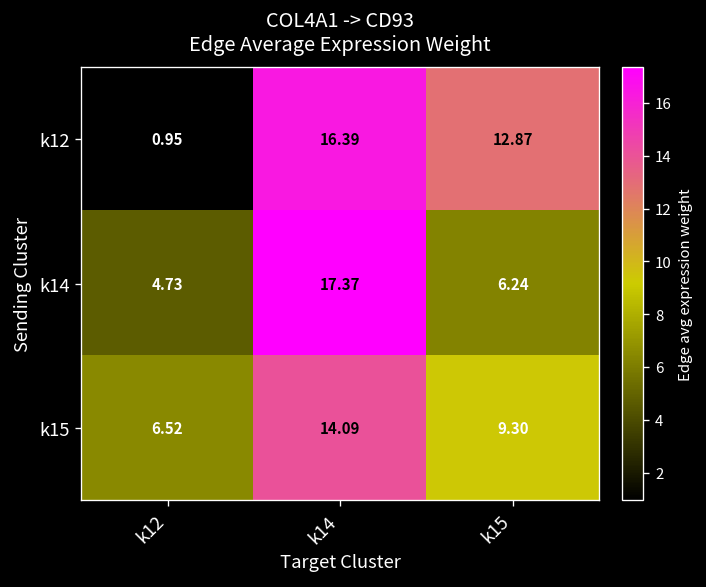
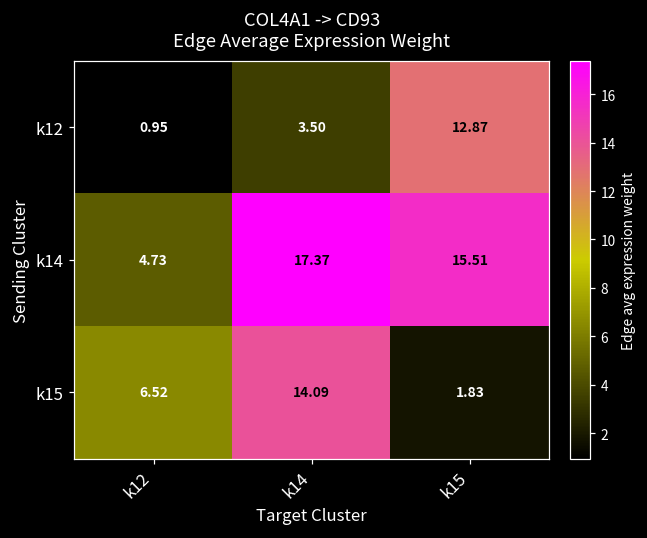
  {
    "k12": {
      "k12": 0.95,
-     "k14": 16.39,
+     "k14": 3.50,
      "k15": 12.87
    },
    "k14": {
      "k12": 4.73,
      "k14": 17.37,
-     "k15": 6.24
+     "k15": 15.51
    },
    "k15": {
      "k12": 6.52,
      "k14": 14.09,
-     "k15": 9.30
+     "k15": 1.83
    }
  }
